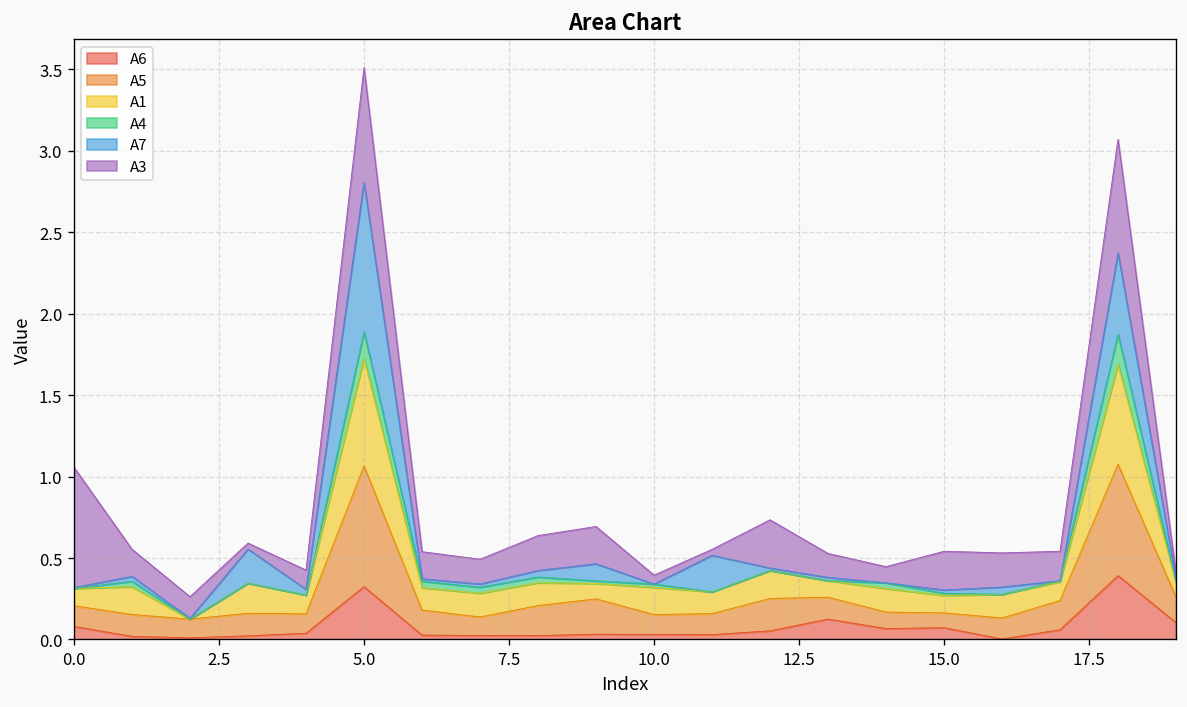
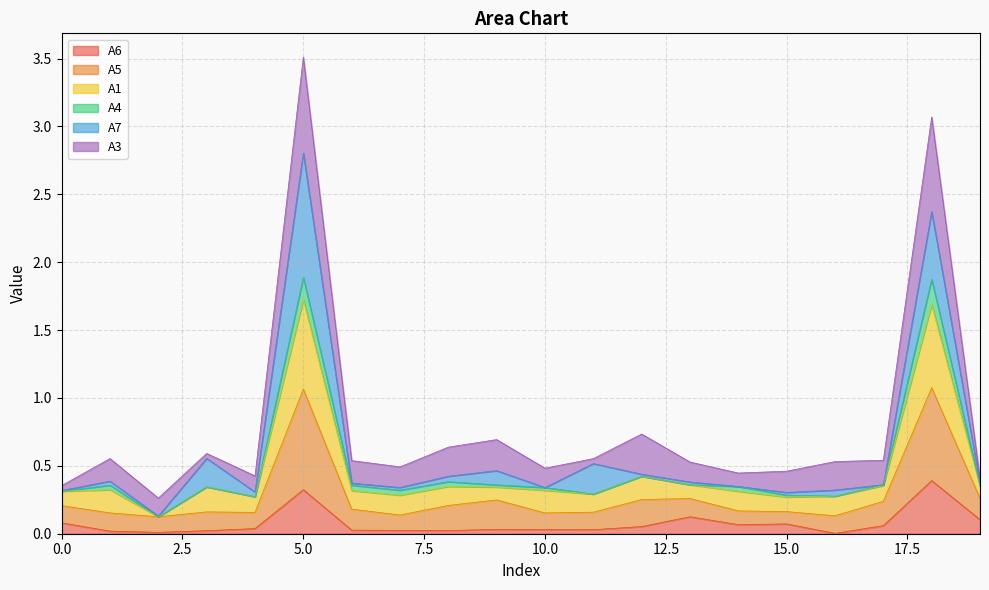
  {
    "A1": {
      "5.0": 0.66,
      "10.0": 0.17
    },
    "A4": {
      "5.0": 0.16
    },
    "A7": {
      "5.0": 0.92,
      "15.0": 0.02
    },
    "A3": {
-     "0.0": 0.74,
+     "0.0": 0.04,
      "5.0": 0.71,
-     "10.0": 0.05,
-     "15.0": 0.24
+     "10.0": 0.14,
+     "15.0": 0.16
    }
  }
